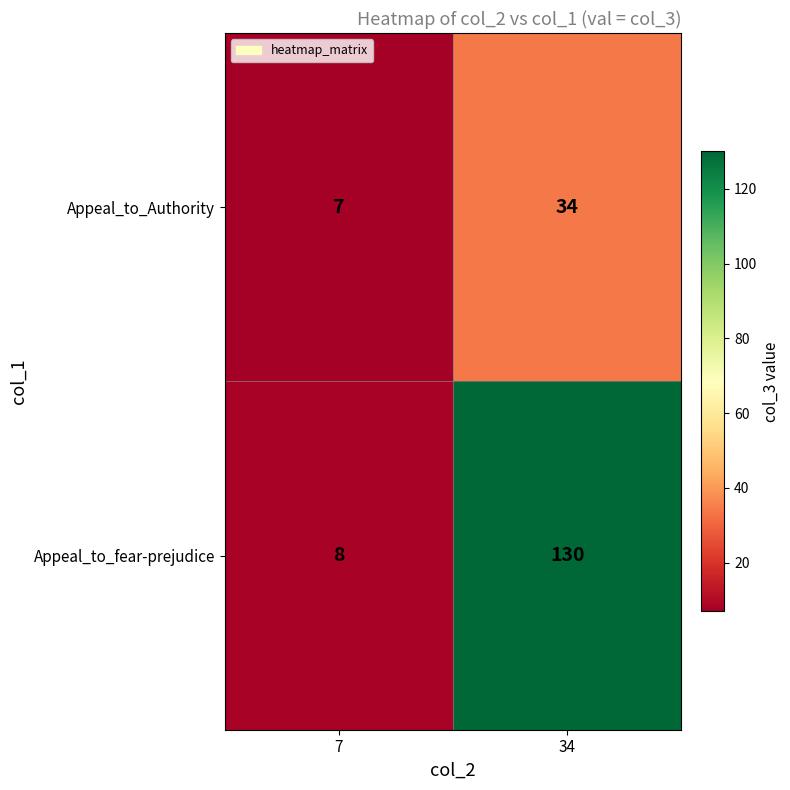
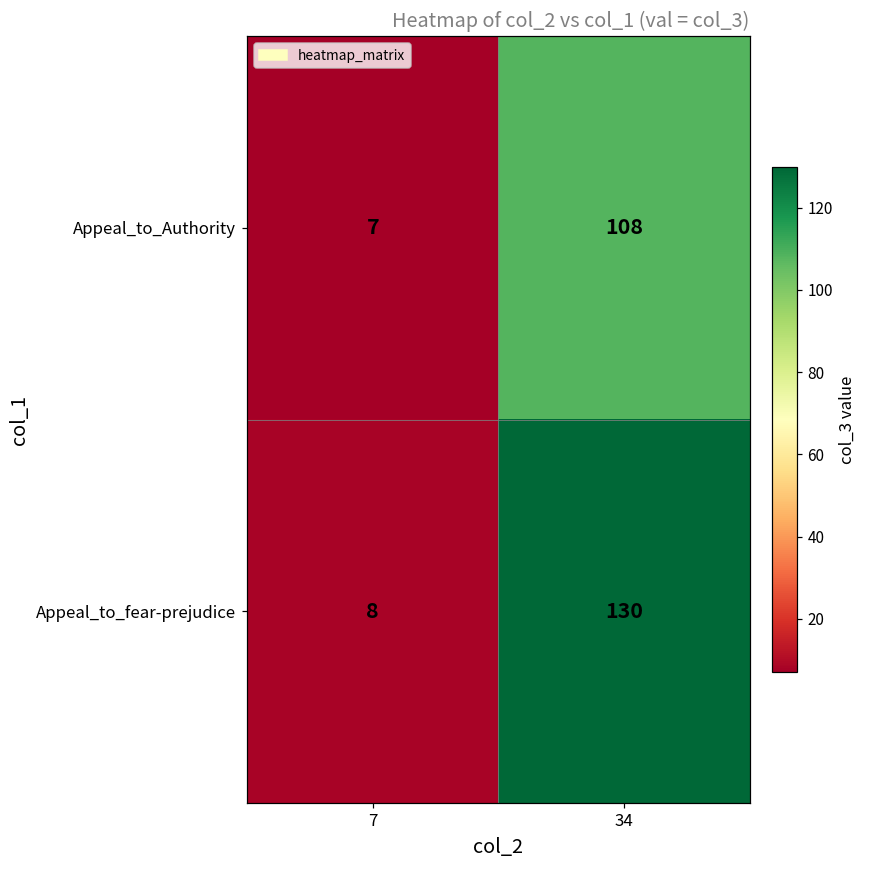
  {
    "Appeal_to_Authority": {
      "7": 7,
-     "34": 34
+     "34": 108
    },
    "Appeal_to_fear-prejudice": {
      "7": 8,
      "34": 130
    }
  }
